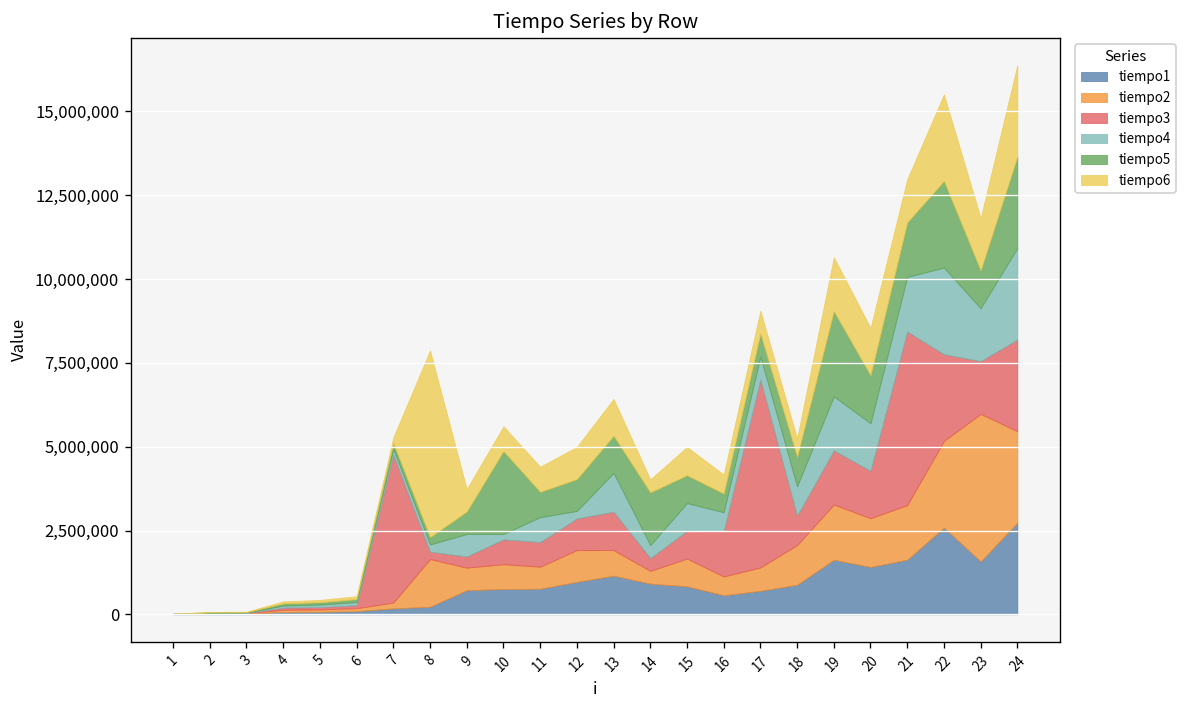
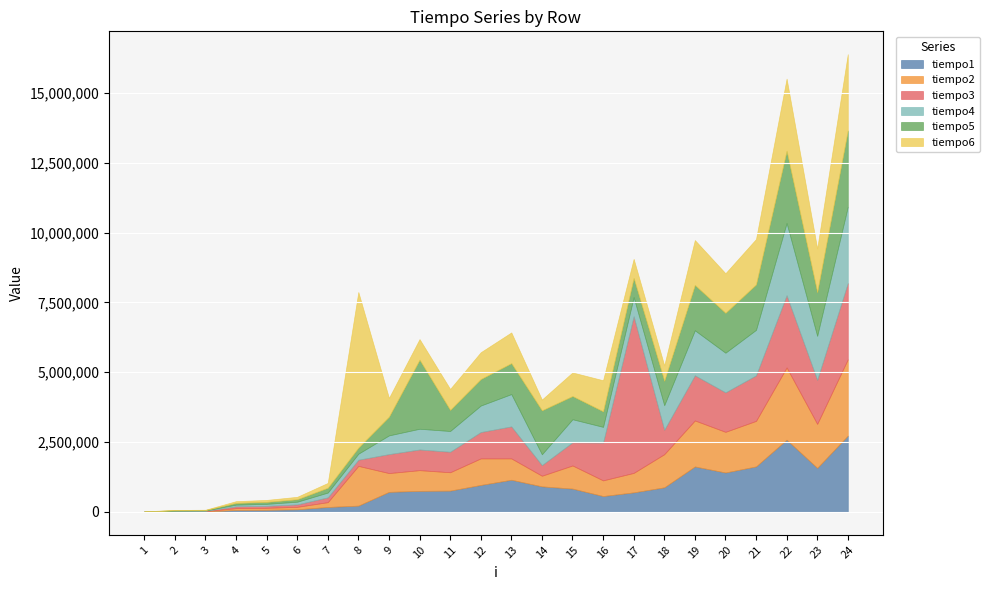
  {
    "tiempo1": {
      "7": "200,000",
      "8": "200,000",
      "9": "700,000",
      "10": "800,000",
      "11": "800,000",
      "12": "1,000,000",
      "13": "1,200,000",
      "14": "900,000",
      "15": "800,000",
      "16": "600,000",
      "17": "700,000",
      "18": "900,000",
      "19": "1,600,000",
      "20": "1,400,000",
      "21": "1,600,000",
      "22": "2,600,000",
      "23": "1,600,000",
      "24": "2,700,000"
    },
    "tiempo2": {
      "7": "200,000",
      "8": "1,400,000",
      "9": "700,000",
      "10": "700,000",
      "11": "700,000",
      "12": "900,000",
      "13": "800,000",
      "14": "400,000",
      "15": "800,000",
      "16": "600,000",
      "17": "700,000",
      "18": "1,200,000",
      "19": "1,600,000",
      "20": "1,500,000",
      "21": "1,600,000",
      "22": "2,600,000",
-     "23": "4,400,000",
+     "23": "1,600,000",
      "24": "2,700,000"
    },
    "tiempo3": {
-     "7": "4,400,000",
+     "7": "200,000",
      "8": "200,000",
-     "9": "300,000",
+     "9": "700,000",
      "10": "700,000",
      "11": "700,000",
      "12": "900,000",
      "13": "1,100,000",
      "14": "400,000",
      "15": "800,000",
      "16": "1,400,000",
      "17": "5,600,000",
      "18": "900,000",
      "19": "1,600,000",
      "20": "1,400,000",
-     "21": "5,200,000",
+     "21": "1,600,000",
      "22": "2,600,000",
      "23": "1,600,000",
      "24": "2,700,000"
    },
    "tiempo4": {
      "7": "200,000",
      "8": "200,000",
      "9": "700,000",
-     "10": "200,000",
+     "10": "700,000",
      "11": "700,000",
-     "12": "200,000",
+     "12": "900,000",
      "13": "1,200,000",
      "14": "400,000",
      "15": "800,000",
      "16": "600,000",
      "17": "700,000",
      "18": "900,000",
      "19": "1,600,000",
      "20": "1,400,000",
      "21": "1,600,000",
      "22": "2,600,000",
      "23": "1,600,000",
      "24": "2,700,000"
    },
    "tiempo5": {
      "7": "200,000",
      "8": "200,000",
      "9": "700,000",
      "10": "2,500,000",
      "11": "800,000",
      "12": "900,000",
      "13": "1,100,000",
      "14": "1,600,000",
      "15": "800,000",
      "16": "600,000",
      "17": "700,000",
      "18": "900,000",
-     "19": "2,500,000",
+     "19": "1,600,000",
      "20": "1,400,000",
      "21": "1,600,000",
      "22": "2,600,000",
-     "23": "1,100,000",
+     "23": "1,600,000",
      "24": "2,700,000"
    },
    "tiempo6": {
      "7": "200,000",
      "8": "5,600,000",
      "9": "700,000",
      "10": "700,000",
      "11": "800,000",
      "12": "1,000,000",
      "13": "1,100,000",
      "14": "400,000",
      "15": "800,000",
-     "16": "600,000",
+     "16": "1,100,000",
      "17": "700,000",
      "18": "600,000",
      "19": "1,600,000",
      "20": "1,400,000",
-     "21": "1,300,000",
+     "21": "1,600,000",
      "22": "2,600,000",
      "23": "1,600,000",
      "24": "2,700,000"
    }
  }
